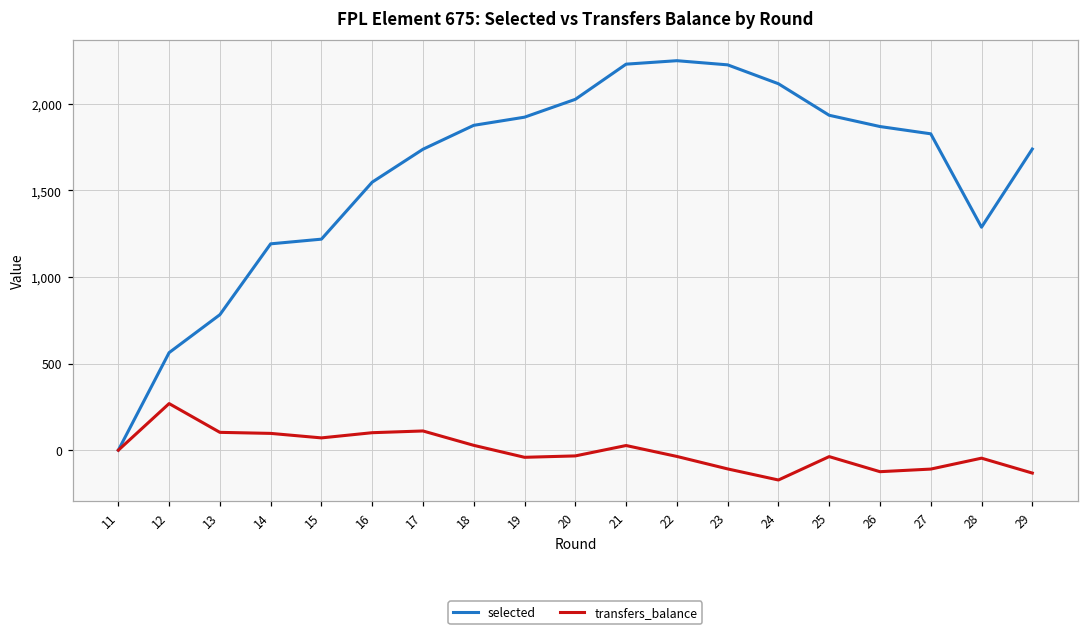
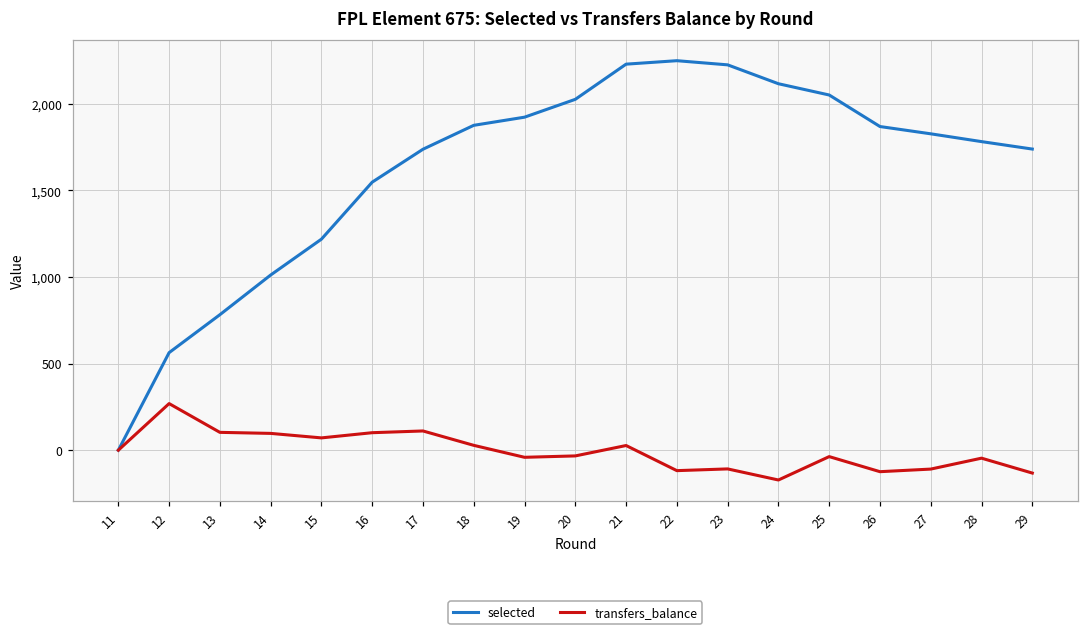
  {
    "selected": {
      "12": "560",
      "13": "780",
-     "14": "1,190",
+     "14": "1,010",
      "15": "1,220",
      "16": "1,550",
      "17": "1,740",
      "18": "1,880",
      "19": "1,920",
      "20": "2,030",
      "21": "2,230",
      "22": "2,250",
      "23": "2,220",
      "24": "2,120",
-     "25": "1,930",
+     "25": "2,050",
      "26": "1,870",
      "27": "1,830",
-     "28": "1,290",
+     "28": "1,780",
      "29": "1,740"
    },
    "transfers_balance": {
      "12": "270",
      "13": "100",
      "14": "100",
      "15": "70",
      "16": "100",
      "17": "110",
      "18": "30",
      "19": "-40",
      "20": "-30",
      "21": "30",
-     "22": "-40",
+     "22": "-120",
      "23": "-110",
      "24": "-170",
      "25": "-40",
      "26": "-120",
      "27": "-110",
      "28": "-50",
      "29": "-130"
    }
  }
